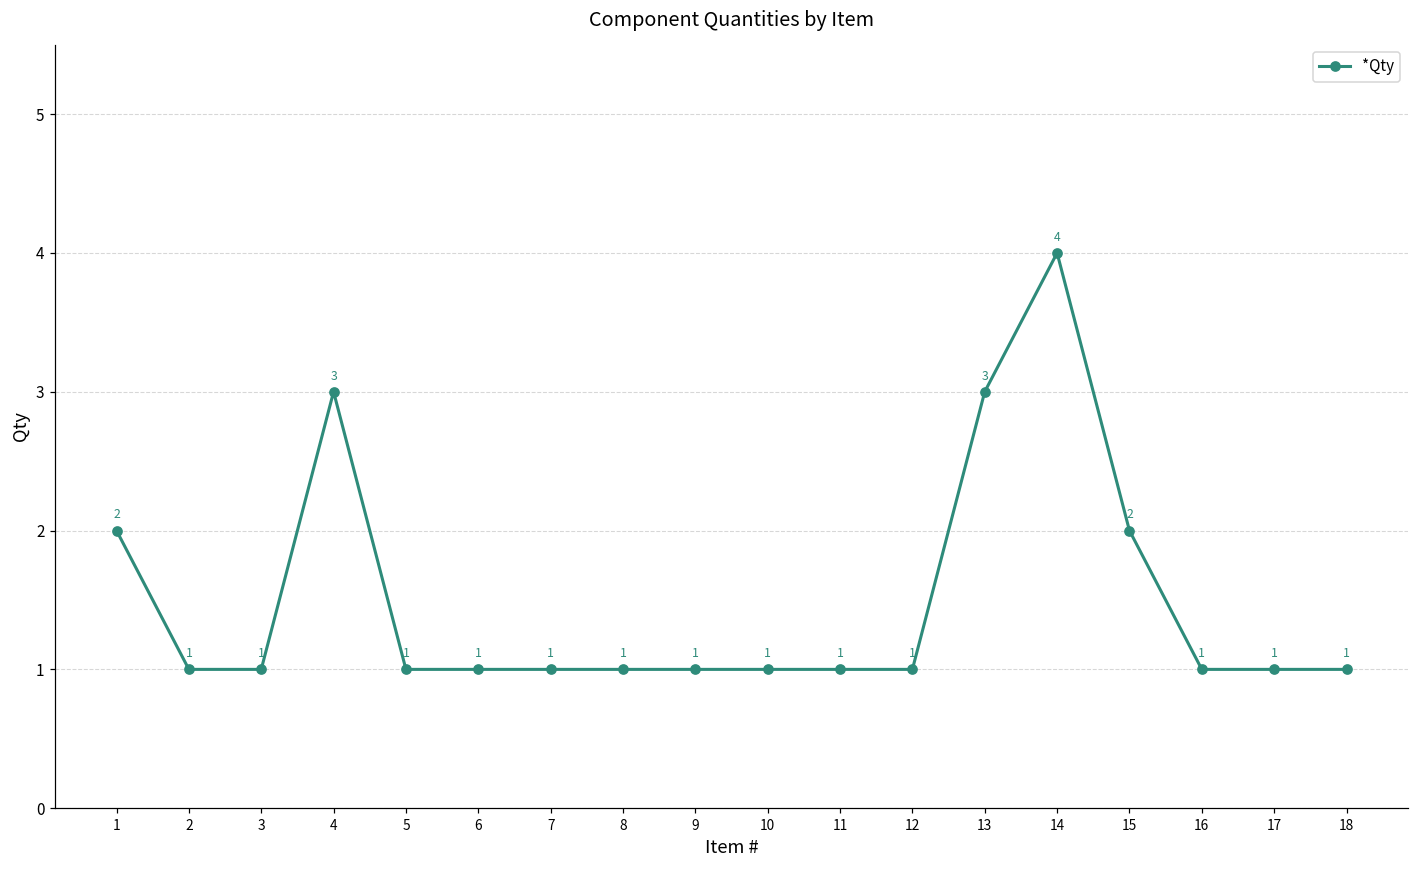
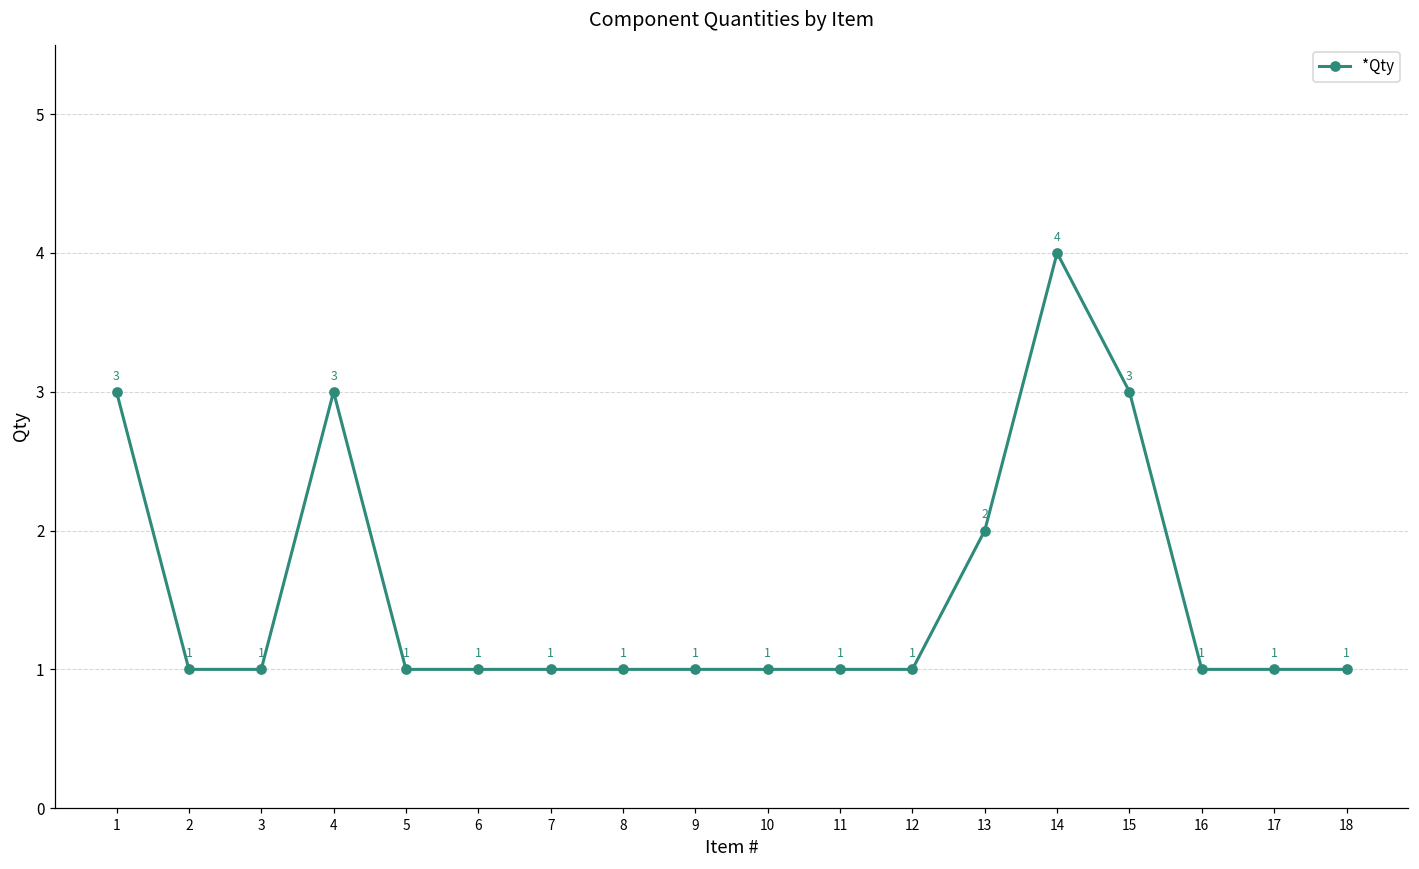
  {
-   "1": 2,
+   "1": 3,
    "2": 1,
    "3": 1,
    "4": 3,
    "5": 1,
    "6": 1,
    "7": 1,
    "8": 1,
    "9": 1,
    "10": 1,
    "11": 1,
    "12": 1,
-   "13": 3,
+   "13": 2,
    "14": 4,
-   "15": 2,
+   "15": 3,
    "16": 1,
    "17": 1,
    "18": 1
  }
